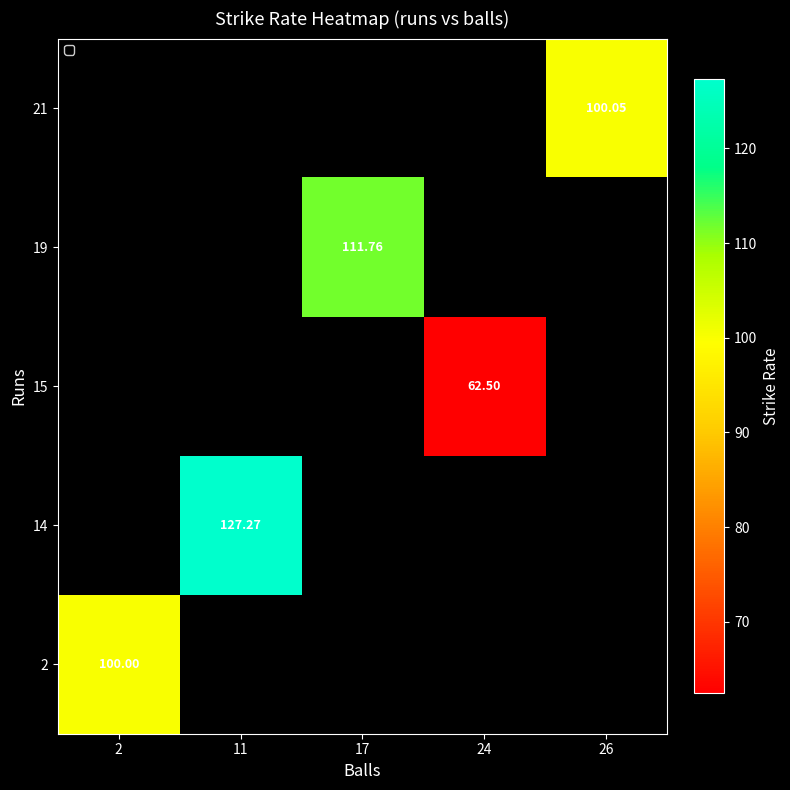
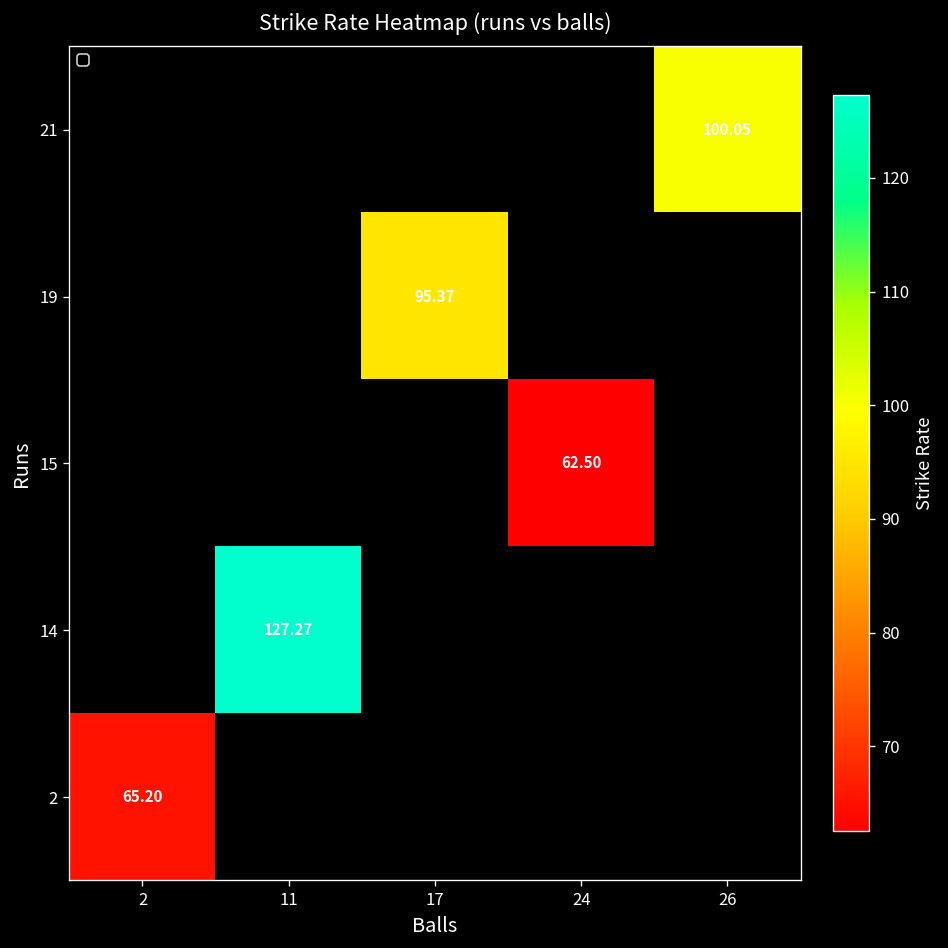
  {
    "21": {
      "26": 100.05
    },
    "19": {
-     "17": 111.76
+     "17": 95.37
    },
    "15": {
      "24": 62.50
    },
    "14": {
      "11": 127.27
    },
    "2": {
-     "2": 100.00
+     "2": 65.20
    }
  }
